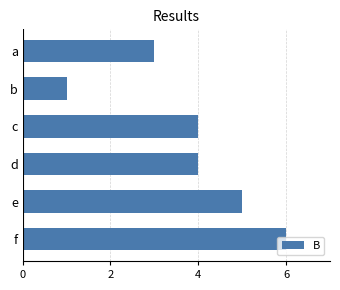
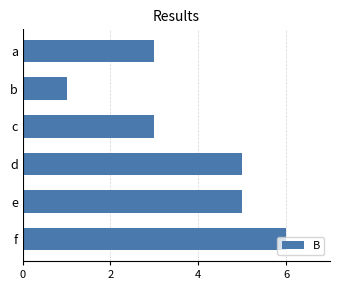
  {
    "a": 3,
    "b": 1,
-   "c": 4,
-   "d": 4,
+   "c": 3,
+   "d": 5,
    "e": 5
  }
